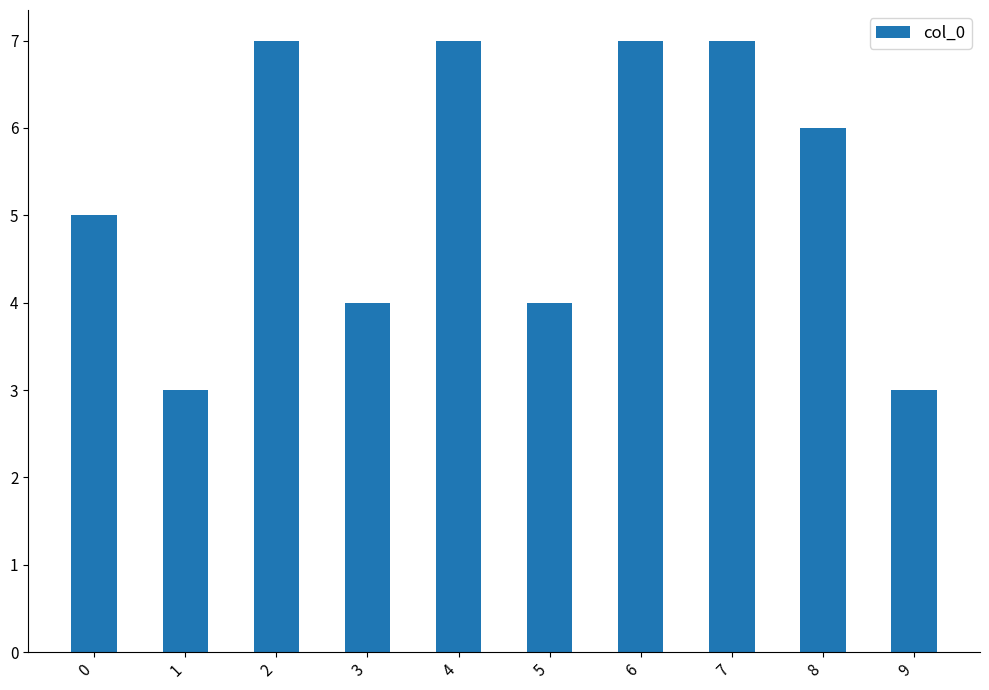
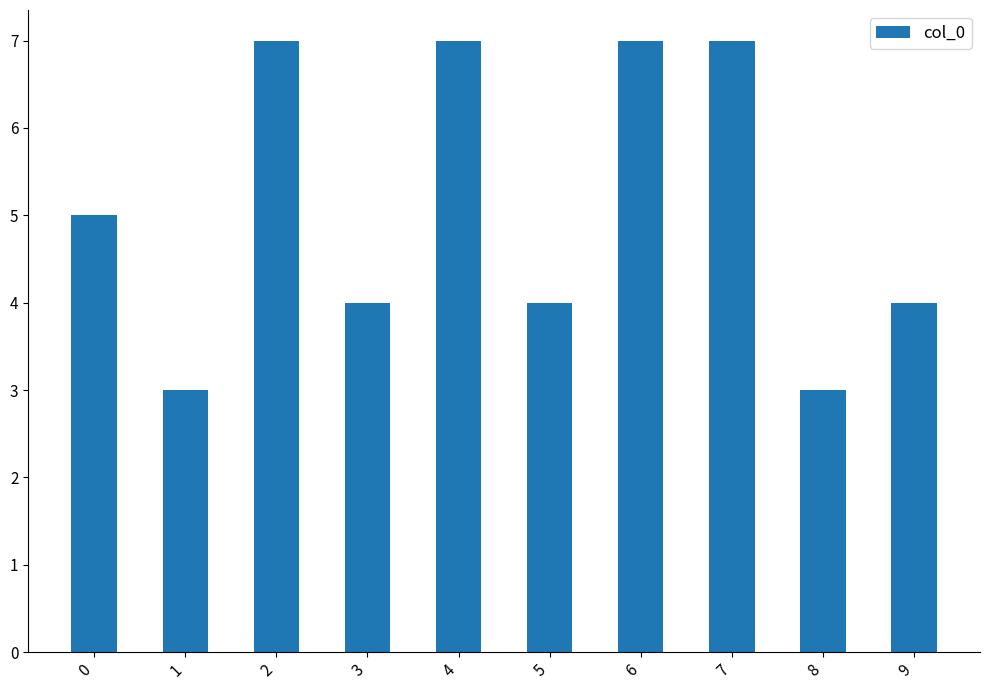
  {
    "0": 5,
    "1": 3,
    "2": 7,
    "3": 4,
    "4": 7,
    "5": 4,
    "6": 7,
    "7": 7,
-   "8": 6,
-   "9": 3
+   "8": 3,
+   "9": 4
  }
